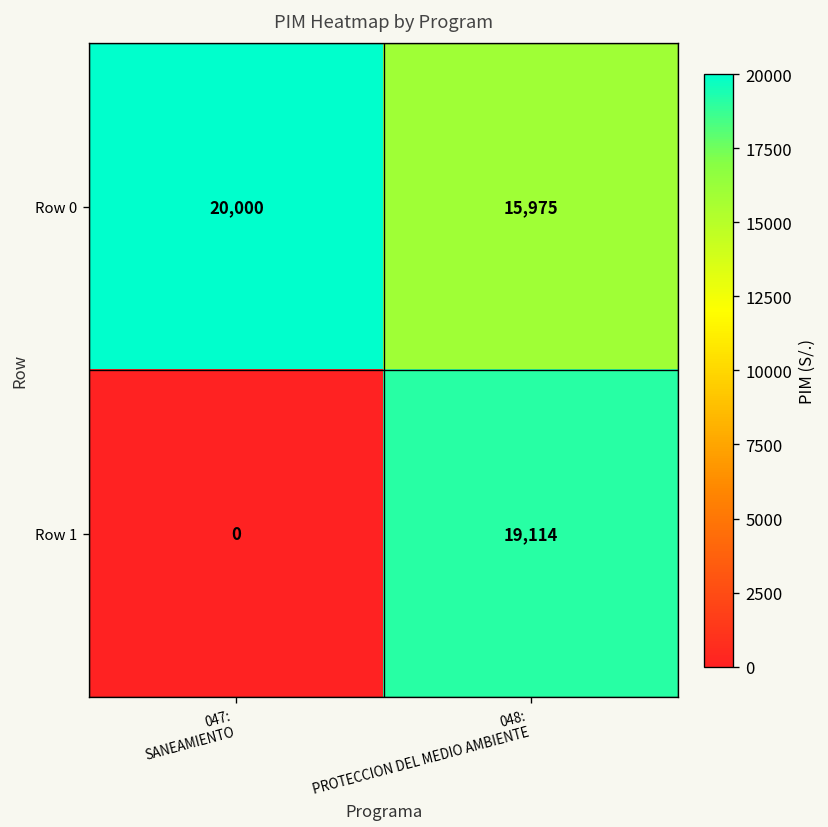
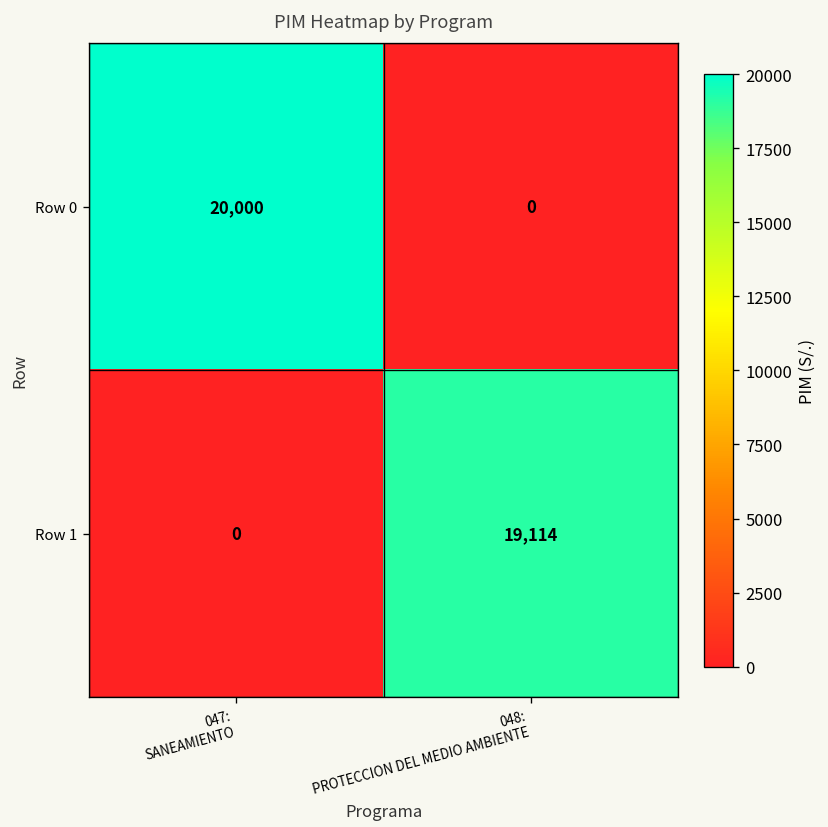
  {
    "Row 0": {
      "047: SANEAMIENTO": "20,000",
-     "048: PROTECCION DEL MEDIO AMBIENTE": "15,975"
+     "048: PROTECCION DEL MEDIO AMBIENTE": "0"
    },
    "Row 1": {
      "047: SANEAMIENTO": "0",
      "048: PROTECCION DEL MEDIO AMBIENTE": "19,114"
    }
  }
